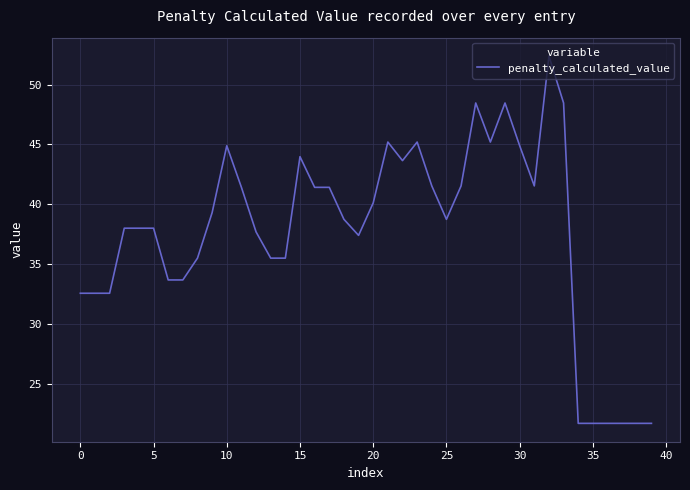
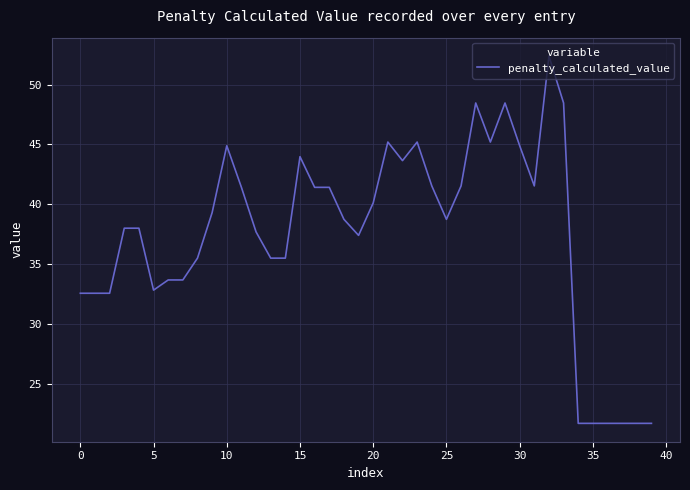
  {
    "0": 32.6,
-   "5": 38.0,
+   "5": 32.8,
    "10": 44.9,
    "15": 44.0,
    "20": 40.1,
    "25": 38.8,
    "30": 44.9,
    "35": 21.7
  }
